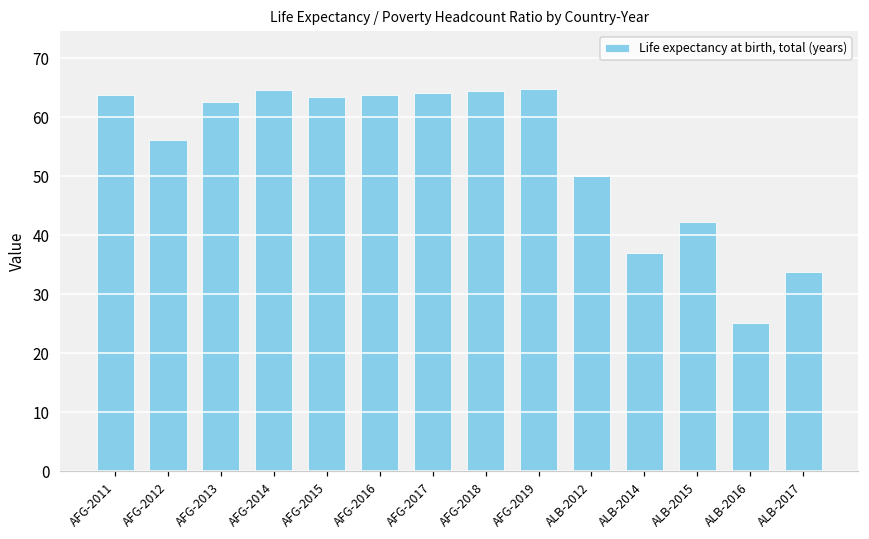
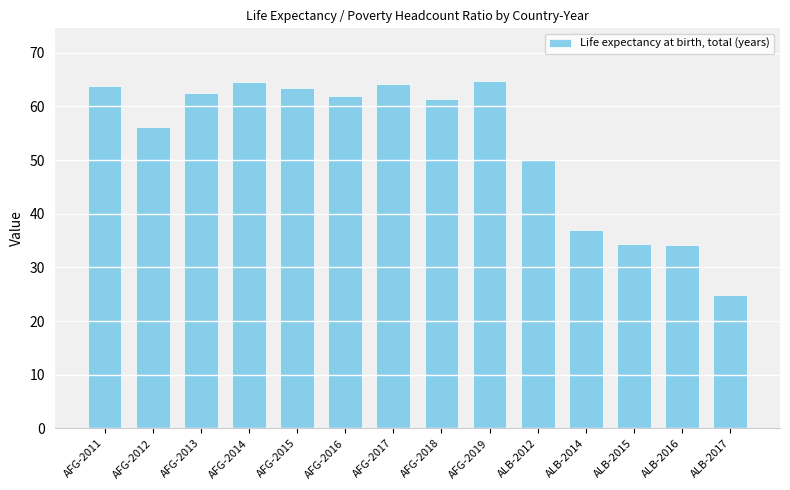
  {
    "AFG-2011": 64,
    "AFG-2012": 56,
    "AFG-2013": 63,
    "AFG-2014": 65,
    "AFG-2015": 63,
-   "AFG-2016": 64,
+   "AFG-2016": 62,
    "AFG-2017": 64,
-   "AFG-2018": 64,
+   "AFG-2018": 61,
    "AFG-2019": 65,
    "ALB-2012": 50,
    "ALB-2014": 37,
-   "ALB-2015": 42,
-   "ALB-2016": 25,
-   "ALB-2017": 34
+   "ALB-2015": 34,
+   "ALB-2016": 34,
+   "ALB-2017": 25
  }
